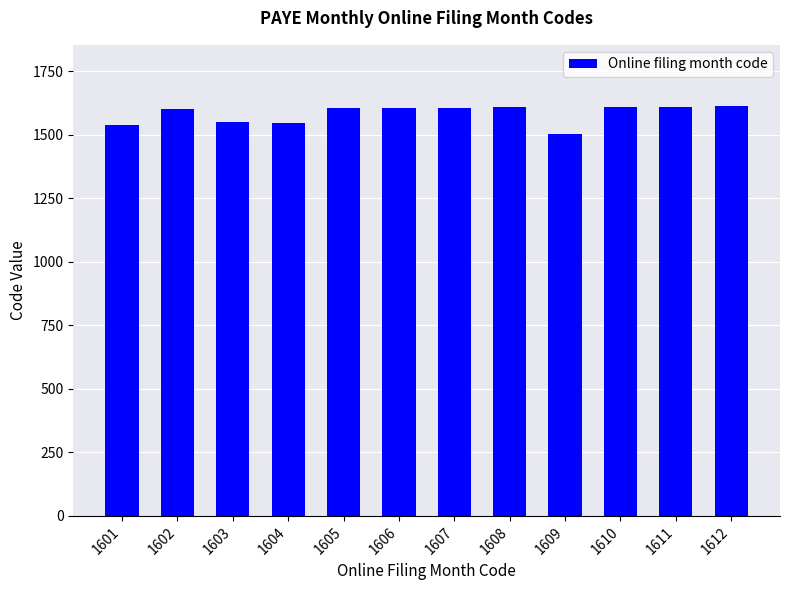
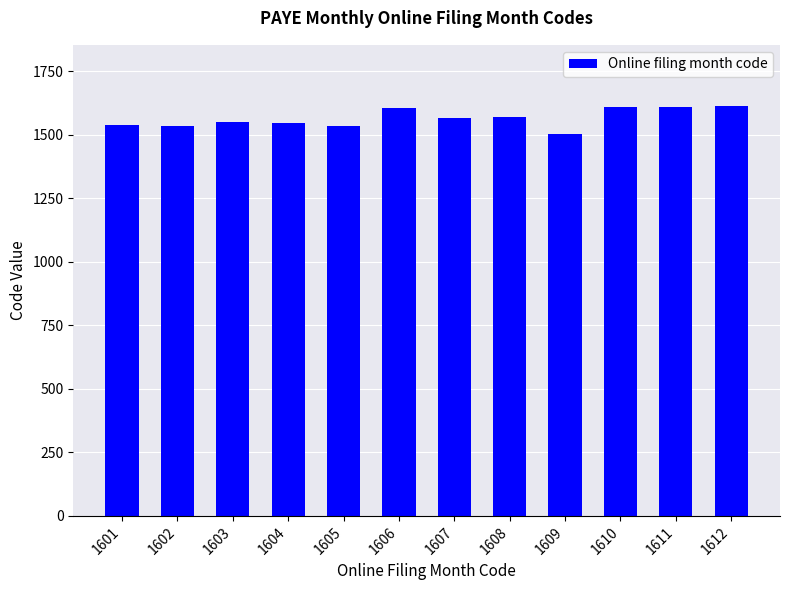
  {
    "1601": 1540,
-   "1602": 1600,
+   "1602": 1540,
    "1603": 1550,
    "1604": 1550,
-   "1605": 1610,
+   "1605": 1540,
    "1606": 1610,
-   "1607": 1610,
-   "1608": 1610,
+   "1607": 1560,
+   "1608": 1570,
    "1609": 1500,
    "1610": 1610,
    "1611": 1610,
    "1612": 1610
  }
